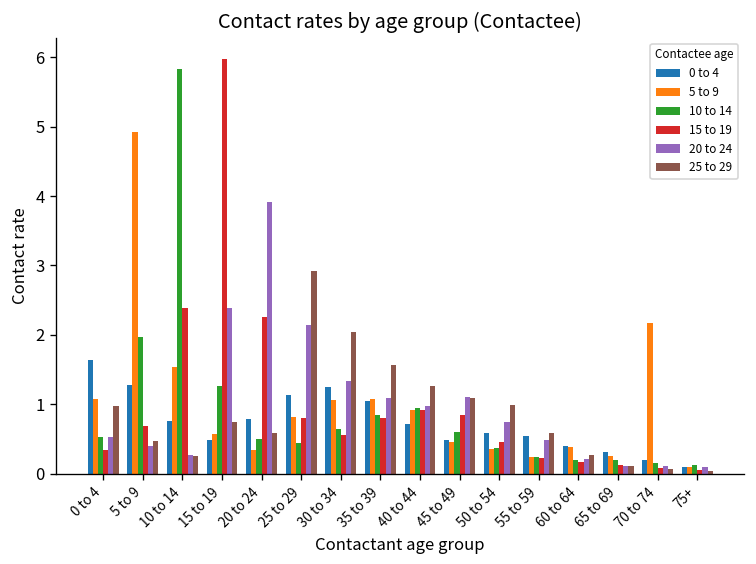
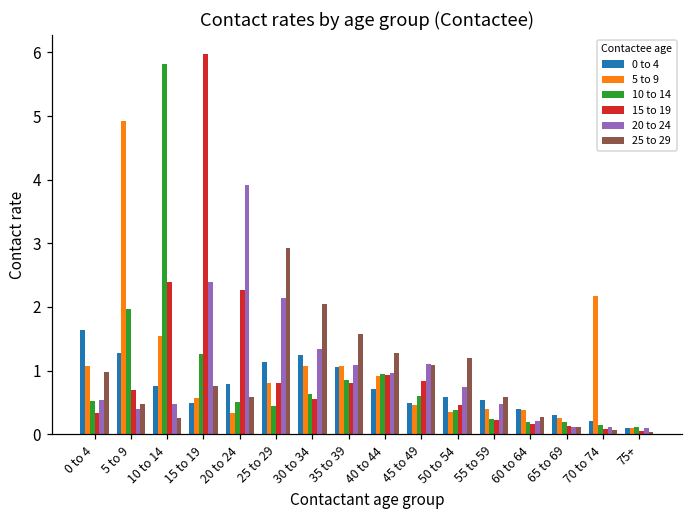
  {
    "0 to 4": {
      "0 to 4": 1.6,
      "5 to 9": 1.3,
      "10 to 14": 0.8,
      "15 to 19": 0.5,
      "20 to 24": 0.8,
      "25 to 29": 1.1,
      "30 to 34": 1.2,
      "35 to 39": 1.1,
      "40 to 44": 0.7,
      "45 to 49": 0.5,
      "50 to 54": 0.6,
      "55 to 59": 0.5,
      "60 to 64": 0.4,
      "65 to 69": 0.3,
      "70 to 74": 0.2,
      "75+": 0.1
    },
    "5 to 9": {
      "0 to 4": 1.1,
      "5 to 9": 4.9,
      "10 to 14": 1.5,
      "15 to 19": 0.6,
      "20 to 24": 0.3,
      "25 to 29": 0.8,
      "30 to 34": 1.1,
      "35 to 39": 1.1,
      "40 to 44": 0.9,
      "45 to 49": 0.5,
      "50 to 54": 0.4,
-     "55 to 59": 0.2,
+     "55 to 59": 0.4,
      "60 to 64": 0.4,
      "65 to 69": 0.3,
      "70 to 74": 2.2,
      "75+": 0.1
    },
    "10 to 14": {
      "0 to 4": 0.5,
      "5 to 9": 2.0,
      "10 to 14": 5.8,
      "15 to 19": 1.3,
      "20 to 24": 0.5,
      "25 to 29": 0.4,
      "30 to 34": 0.6,
      "35 to 39": 0.8,
      "40 to 44": 0.9,
      "45 to 49": 0.6,
      "50 to 54": 0.4,
      "55 to 59": 0.2,
      "60 to 64": 0.2,
      "65 to 69": 0.2,
      "70 to 74": 0.1,
      "75+": 0.1
    },
    "15 to 19": {
      "0 to 4": 0.3,
      "5 to 9": 0.7,
      "10 to 14": 2.4,
      "15 to 19": 6.0,
      "20 to 24": 2.3,
      "25 to 29": 0.8,
      "30 to 34": 0.6,
      "35 to 39": 0.8,
      "40 to 44": 0.9,
      "45 to 49": 0.8,
      "50 to 54": 0.5,
      "55 to 59": 0.2,
      "60 to 64": 0.2,
      "65 to 69": 0.1,
      "70 to 74": 0.1,
      "75+": 0.1
    },
    "20 to 24": {
      "0 to 4": 0.5,
      "5 to 9": 0.4,
-     "10 to 14": 0.3,
+     "10 to 14": 0.5,
      "15 to 19": 2.4,
      "20 to 24": 3.9,
      "25 to 29": 2.1,
      "30 to 34": 1.3,
      "35 to 39": 1.1,
      "40 to 44": 1.0,
      "45 to 49": 1.1,
      "50 to 54": 0.7,
      "55 to 59": 0.5,
      "60 to 64": 0.2,
      "65 to 69": 0.1,
      "70 to 74": 0.1,
      "75+": 0.1
    },
    "25 to 29": {
      "0 to 4": 1.0,
      "5 to 9": 0.5,
      "10 to 14": 0.3,
      "15 to 19": 0.8,
      "20 to 24": 0.6,
      "25 to 29": 2.9,
      "30 to 34": 2.0,
      "35 to 39": 1.6,
      "40 to 44": 1.3,
      "45 to 49": 1.1,
-     "50 to 54": 1.0,
+     "50 to 54": 1.2,
      "55 to 59": 0.6,
      "60 to 64": 0.3,
      "65 to 69": 0.1,
      "70 to 74": 0.1
    }
  }
